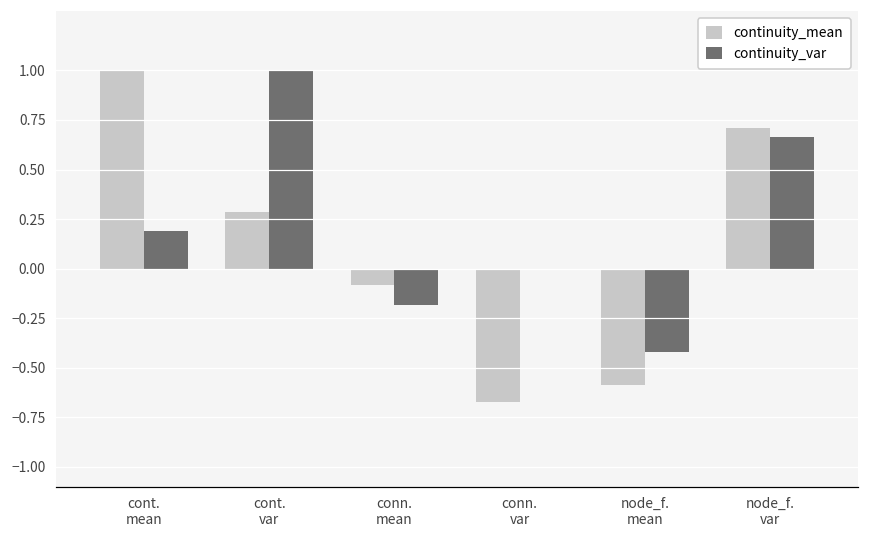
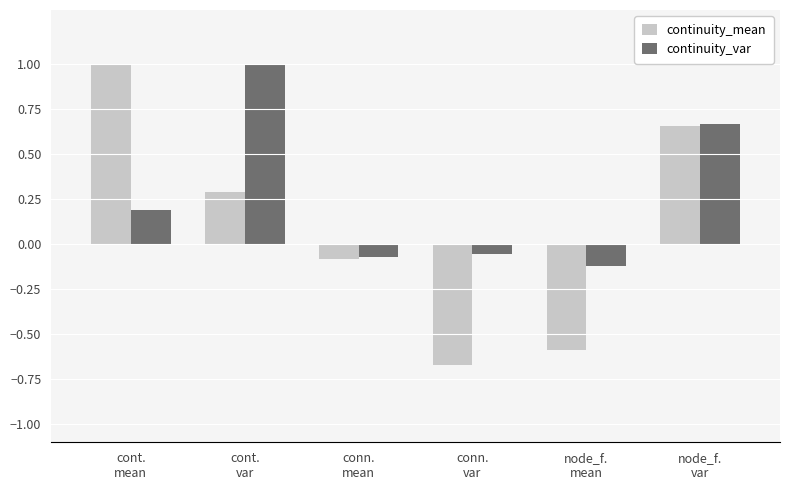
  {
    "continuity_mean": {
      "cont. mean": 1.00,
      "cont. var": 0.29,
      "conn. mean": -0.08,
      "conn. var": -0.67,
      "node_f. mean": -0.59,
-     "node_f. var": 0.71
+     "node_f. var": 0.66
    },
    "continuity_var": {
      "cont. mean": 0.19,
      "cont. var": 1.00,
-     "conn. mean": -0.18,
-     "conn. var": -0.01,
-     "node_f. mean": -0.42,
+     "conn. mean": -0.07,
+     "conn. var": -0.06,
+     "node_f. mean": -0.12,
      "node_f. var": 0.67
    }
  }
